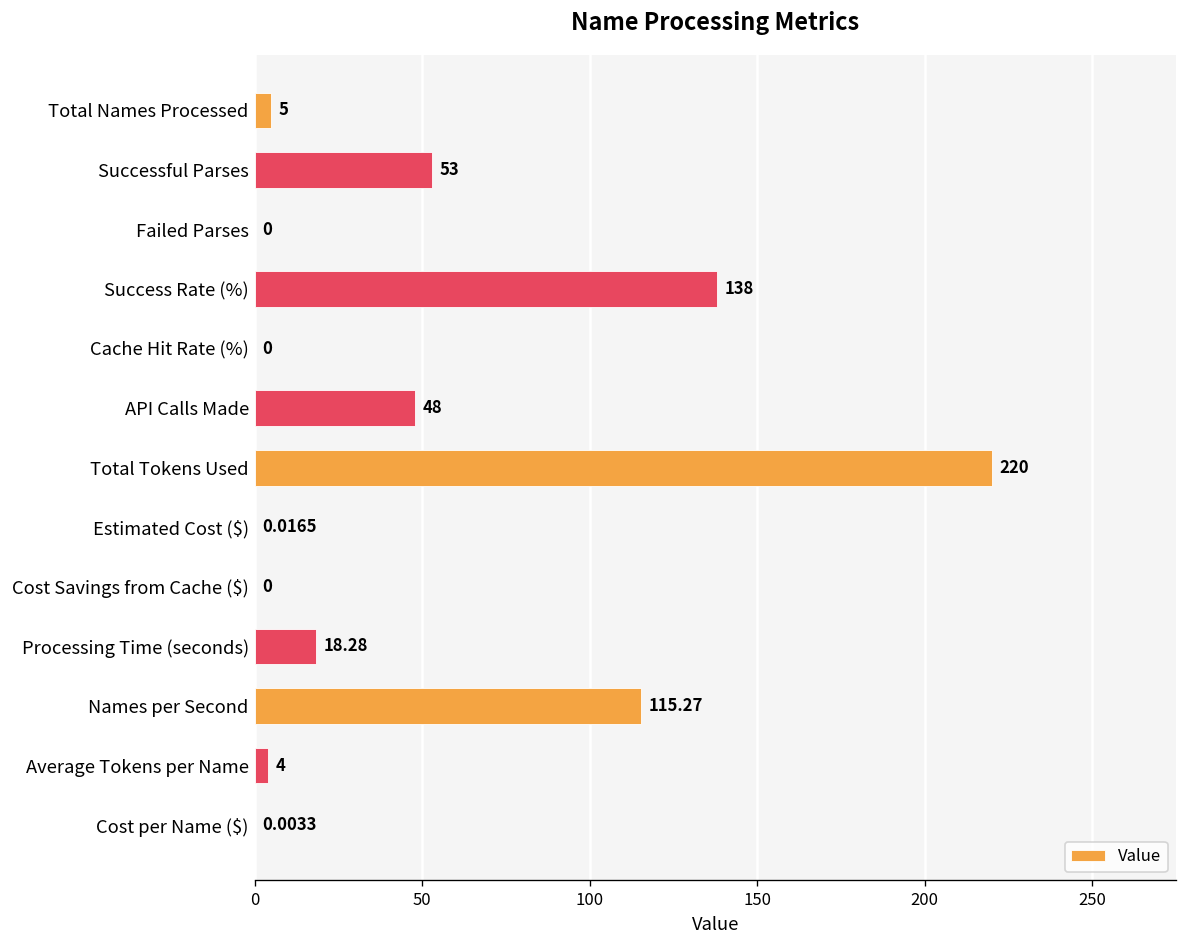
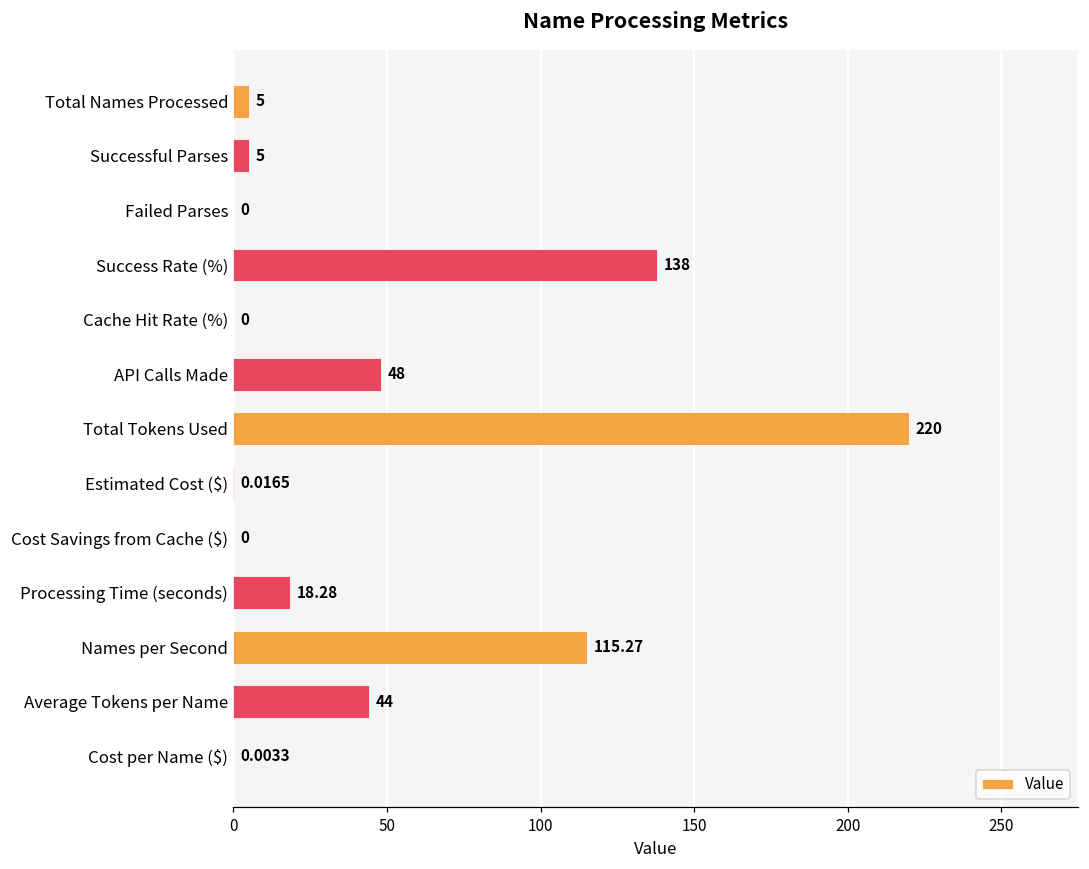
  {
    "Total Names Processed": 5,
-   "Successful Parses": 53,
+   "Successful Parses": 5,
    "Failed Parses": 0,
    "Success Rate (%)": 138,
    "Cache Hit Rate (%)": 0,
    "API Calls Made": 48,
    "Total Tokens Used": 220,
    "Estimated Cost ($)": 0.0165,
    "Cost Savings from Cache ($)": 0,
    "Processing Time (seconds)": 18.28,
    "Names per Second": 115.27,
-   "Average Tokens per Name": 4,
+   "Average Tokens per Name": 44,
    "Cost per Name ($)": 0.0033
  }
